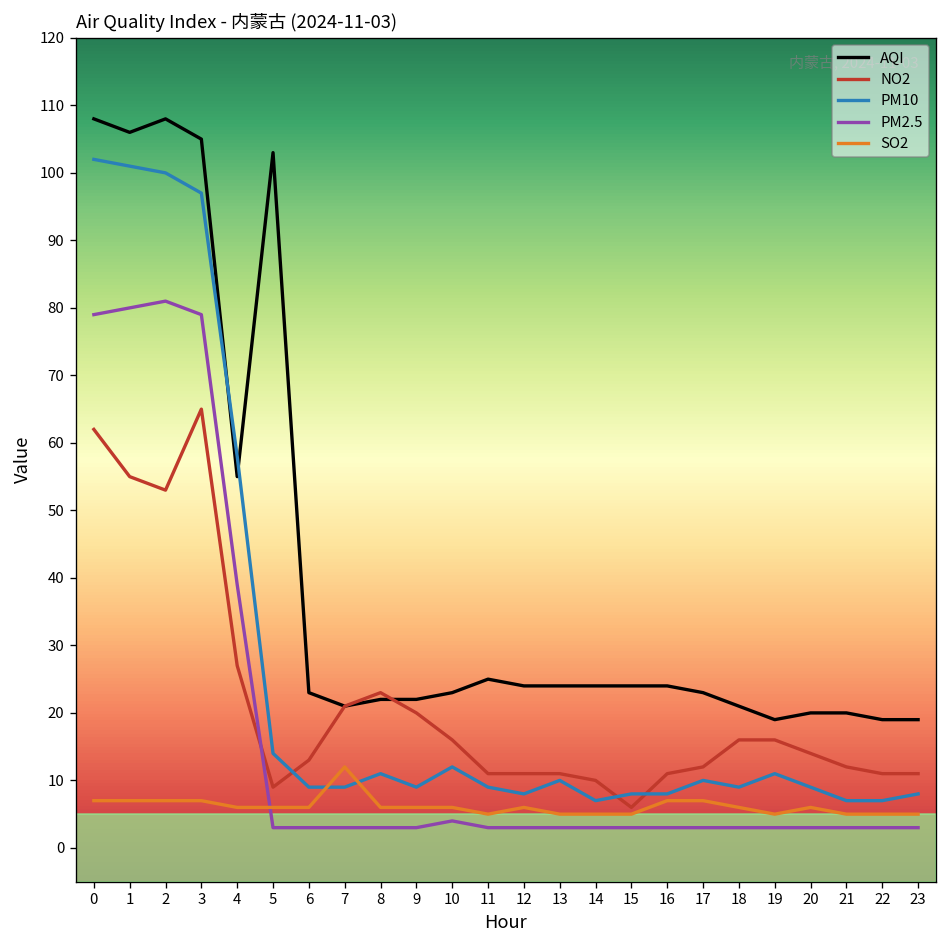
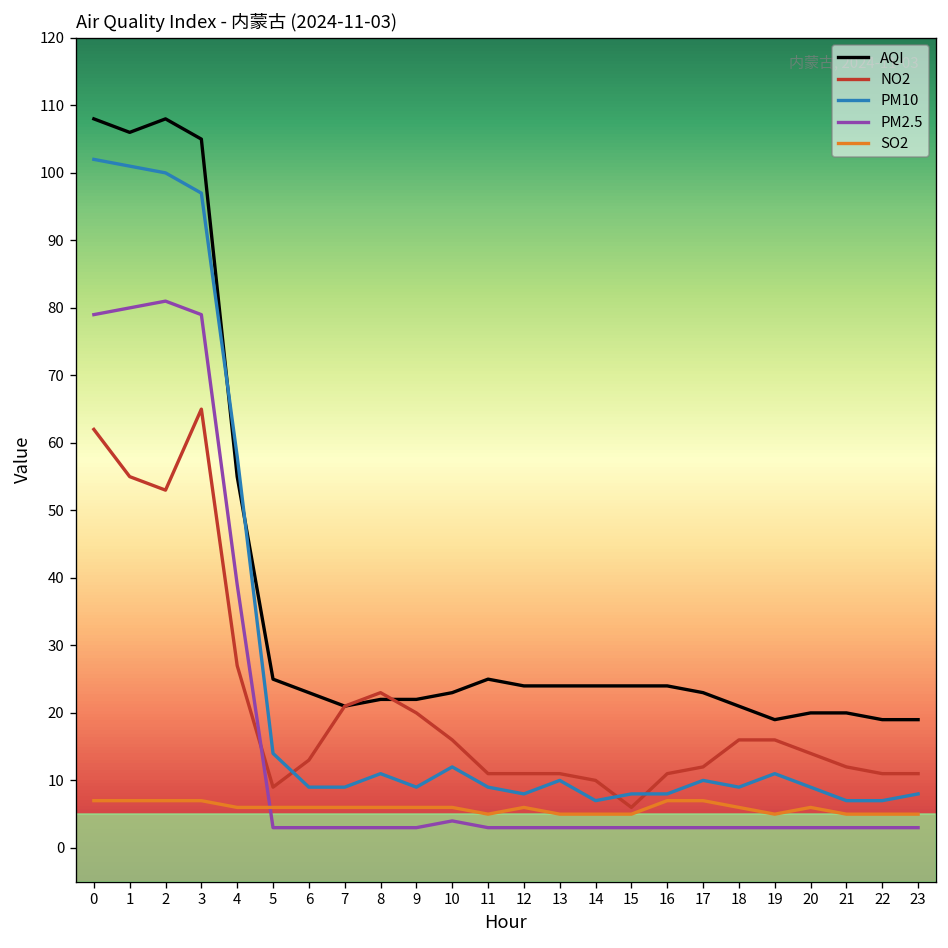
  {
    "AQI": {
      "0": 108,
      "1": 106,
      "2": 108,
      "3": 105,
      "4": 55,
-     "5": 103,
+     "5": 25,
      "6": 23,
      "8": 22,
      "9": 22,
      "10": 23,
      "11": 25,
      "12": 24,
      "13": 24,
      "14": 24,
      "15": 24,
      "16": 24,
      "17": 23,
      "18": 21,
      "19": 19,
      "20": 20,
      "21": 20,
      "22": 19,
      "23": 19
    },
    "NO2": {
      "0": 62,
      "1": 55,
      "2": 53,
      "3": 65,
      "4": 27,
      "5": 9,
      "6": 13,
      "8": 23,
      "9": 20,
      "10": 16,
      "11": 11,
      "12": 11,
      "13": 11,
      "14": 10,
      "15": 6,
      "16": 11,
      "17": 12,
      "18": 16,
      "19": 16,
      "20": 14,
      "21": 12,
      "22": 11,
      "23": 11
    },
    "PM10": {
      "0": 102,
      "1": 101,
      "2": 100,
      "3": 97,
      "4": 58,
      "5": 14,
      "6": 9,
      "7": 9,
      "8": 11,
      "9": 9,
      "10": 12,
      "11": 9,
      "12": 8,
      "13": 10,
      "14": 7,
      "15": 8,
      "16": 8,
      "17": 10,
      "18": 9,
      "19": 11,
      "20": 9,
      "21": 7,
      "22": 7,
      "23": 8
    },
    "PM2.5": {
      "0": 79,
      "1": 80,
      "2": 81,
      "3": 79,
      "4": 39
    },
    "SO2": {
      "0": 7,
      "1": 7,
      "2": 7,
      "3": 7,
      "4": 6,
      "5": 6,
      "6": 6,
-     "7": 12,
+     "7": 6,
      "8": 6,
      "9": 6,
      "10": 6,
      "12": 6,
      "16": 7,
      "17": 7,
      "18": 6,
      "20": 6
    }
  }
